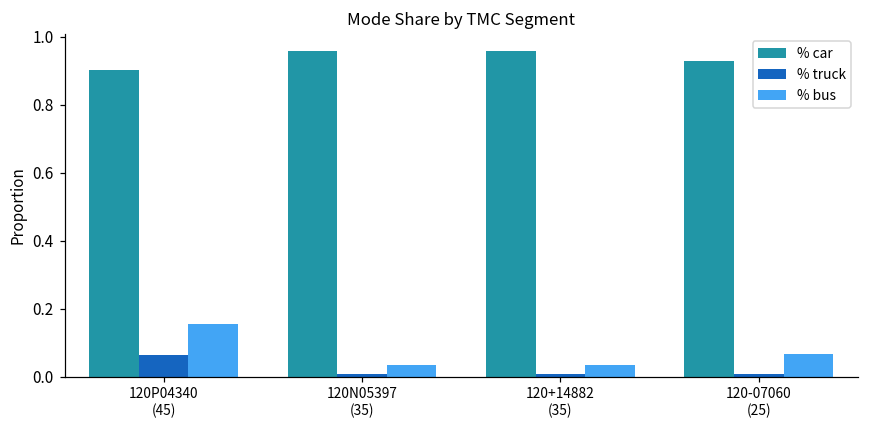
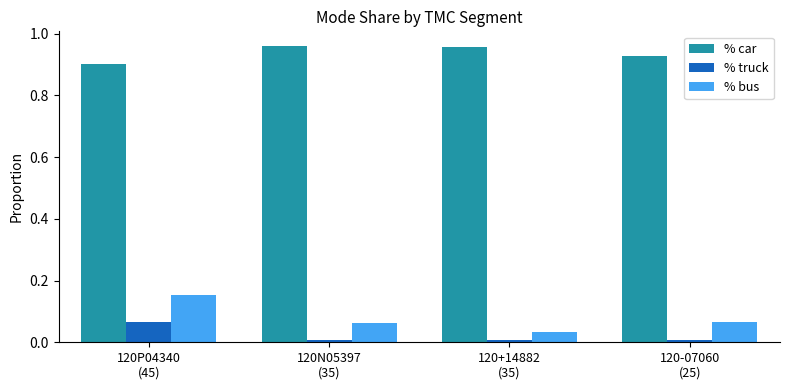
  {
    "% bus": {
      "120P04340 (45)": 0.15,
-     "120N05397 (35)": 0.03,
+     "120N05397 (35)": 0.06,
      "120+14882 (35)": 0.03,
      "120-07060 (25)": 0.07
    }
  }
